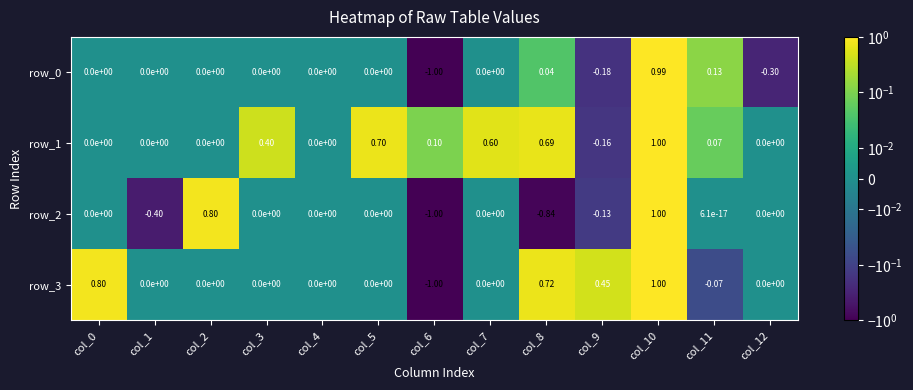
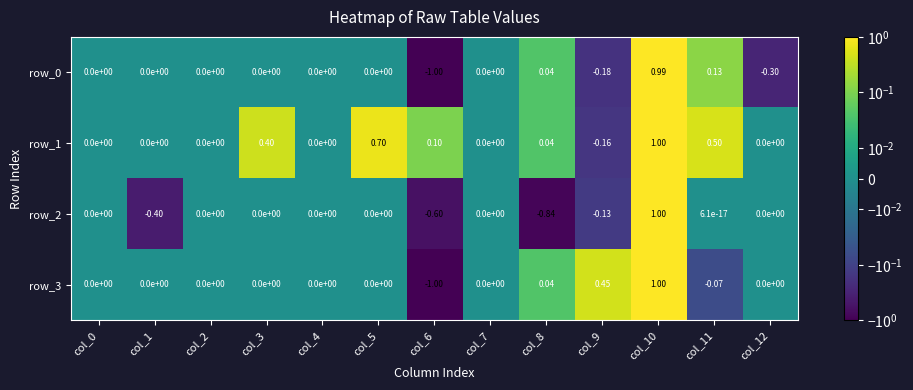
  {
    "row_0": {
      "col_0": "0.0e+00",
      "col_1": "0.0e+00",
      "col_2": "0.0e+00",
      "col_3": "0.0e+00",
      "col_4": "0.0e+00",
      "col_5": "0.0e+00",
      "col_6": "-1.00",
      "col_7": "0.0e+00",
      "col_8": "0.04",
      "col_9": "-0.18",
      "col_10": "0.99",
      "col_11": "0.13",
      "col_12": "-0.30"
    },
    "row_1": {
      "col_0": "0.0e+00",
      "col_1": "0.0e+00",
      "col_2": "0.0e+00",
      "col_3": "0.40",
      "col_4": "0.0e+00",
      "col_5": "0.70",
      "col_6": "0.10",
-     "col_7": "0.60",
-     "col_8": "0.69",
+     "col_7": "0.0e+00",
+     "col_8": "0.04",
      "col_9": "-0.16",
      "col_10": "1.00",
-     "col_11": "0.07",
+     "col_11": "0.50",
      "col_12": "0.0e+00"
    },
    "row_2": {
      "col_0": "0.0e+00",
      "col_1": "-0.40",
-     "col_2": "0.80",
+     "col_2": "0.0e+00",
      "col_3": "0.0e+00",
      "col_4": "0.0e+00",
      "col_5": "0.0e+00",
-     "col_6": "-1.00",
+     "col_6": "-0.60",
      "col_7": "0.0e+00",
      "col_8": "-0.84",
      "col_9": "-0.13",
      "col_10": "1.00",
      "col_11": "6.1e-17",
      "col_12": "0.0e+00"
    },
    "row_3": {
-     "col_0": "0.80",
+     "col_0": "0.0e+00",
      "col_1": "0.0e+00",
      "col_2": "0.0e+00",
      "col_3": "0.0e+00",
      "col_4": "0.0e+00",
      "col_5": "0.0e+00",
      "col_6": "-1.00",
      "col_7": "0.0e+00",
-     "col_8": "0.72",
+     "col_8": "0.04",
      "col_9": "0.45",
      "col_10": "1.00",
      "col_11": "-0.07",
      "col_12": "0.0e+00"
    }
  }
